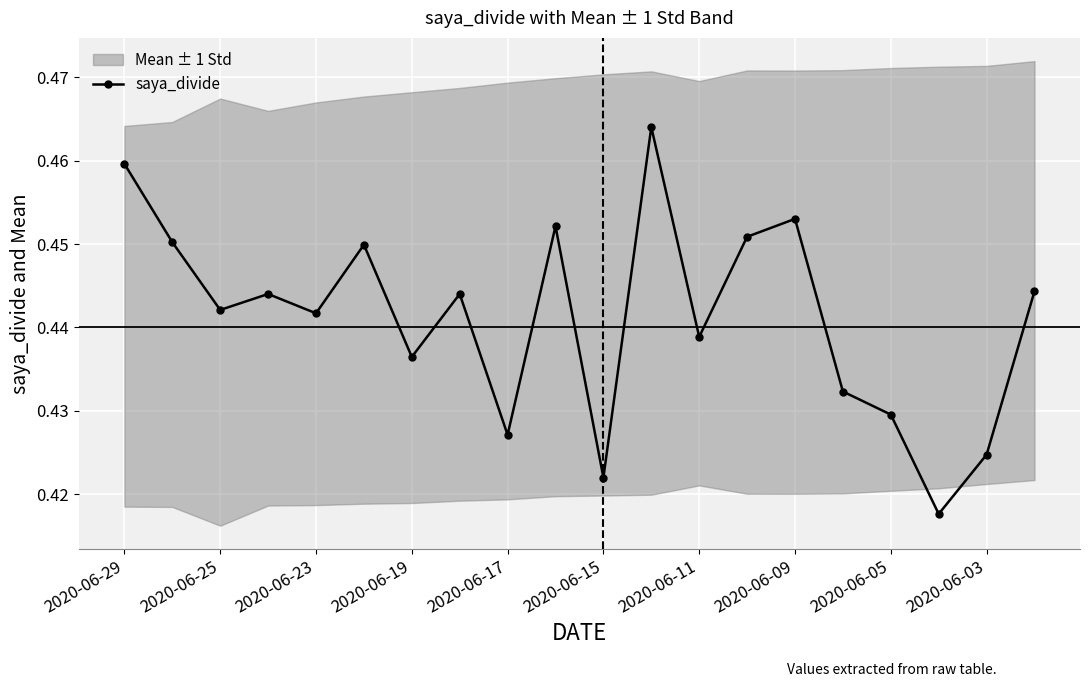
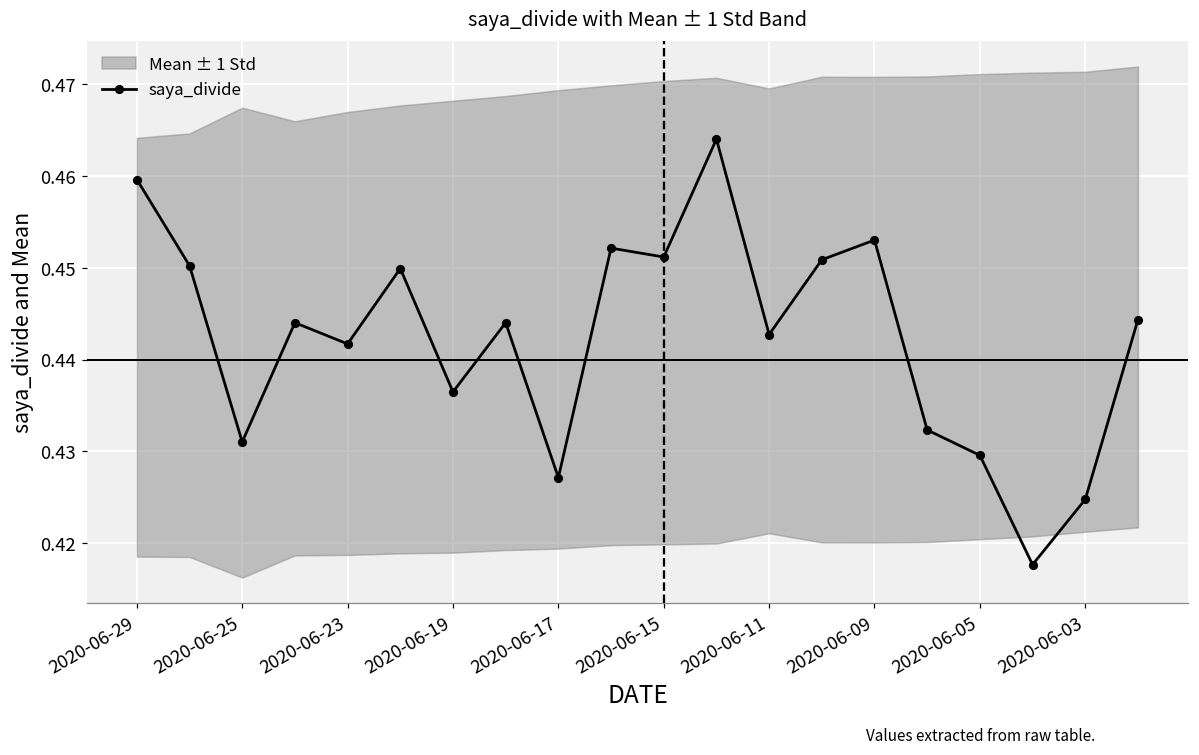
  {
    "saya_divide": {
      "2020-06-29": 0.460,
-     "2020-06-25": 0.442,
+     "2020-06-25": 0.431,
      "2020-06-23": 0.442,
      "2020-06-19": 0.436,
      "2020-06-17": 0.427,
-     "2020-06-15": 0.422,
-     "2020-06-11": 0.439,
+     "2020-06-15": 0.451,
+     "2020-06-11": 0.443,
      "2020-06-09": 0.453,
      "2020-06-05": 0.430,
      "2020-06-03": 0.425
    }
  }
